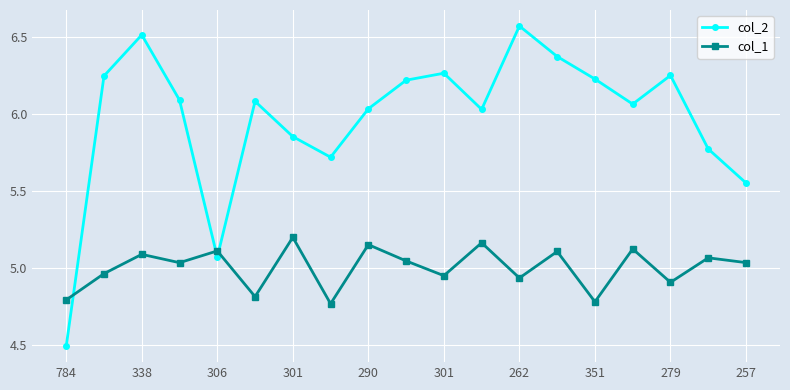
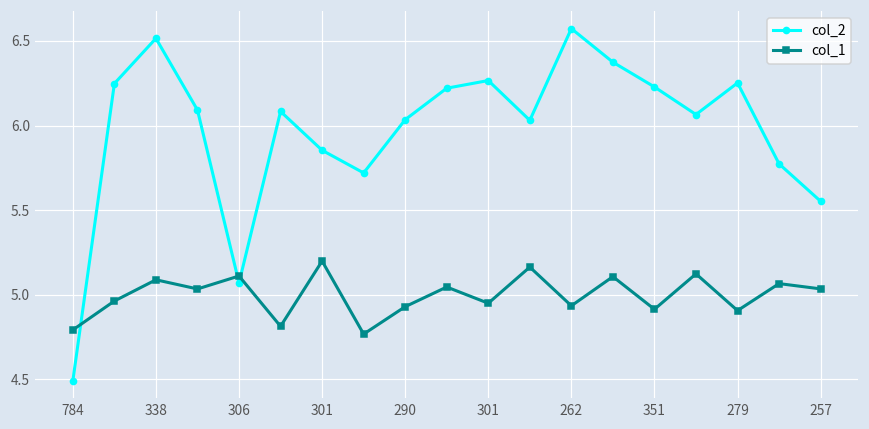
  {
    "col_2": {
      "784": 4.49,
      "338": 6.51,
      "306": 5.07,
      "290": 6.03,
      "262": 6.57,
      "351": 6.23,
      "279": 6.25,
      "257": 5.55
    },
    "col_1": {
      "784": 4.79,
      "338": 5.09,
      "306": 5.11,
-     "290": 5.15,
+     "290": 4.93,
      "262": 4.94,
-     "351": 4.78,
+     "351": 4.91,
      "279": 4.91,
      "257": 5.04
    }
  }
